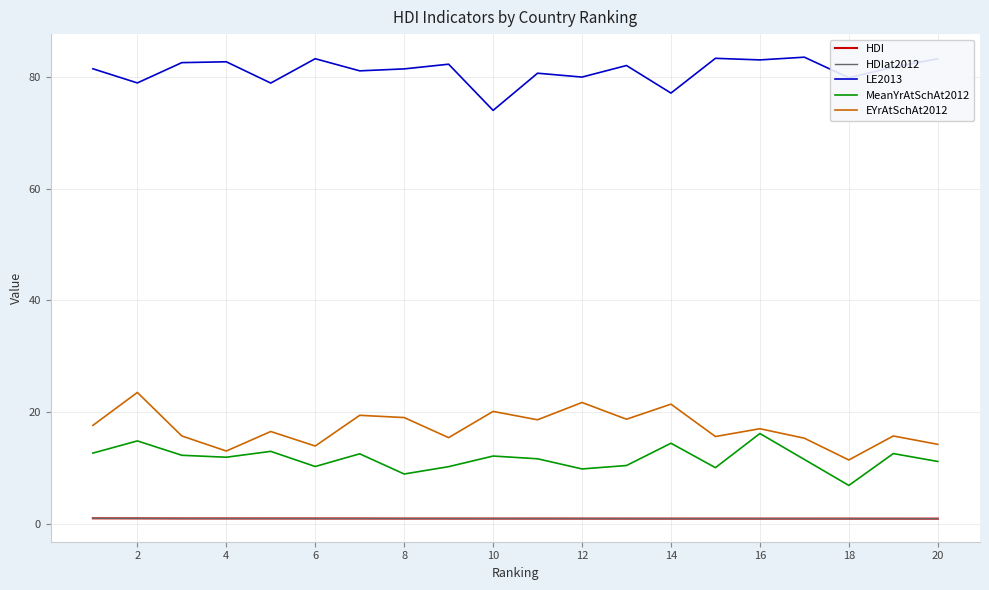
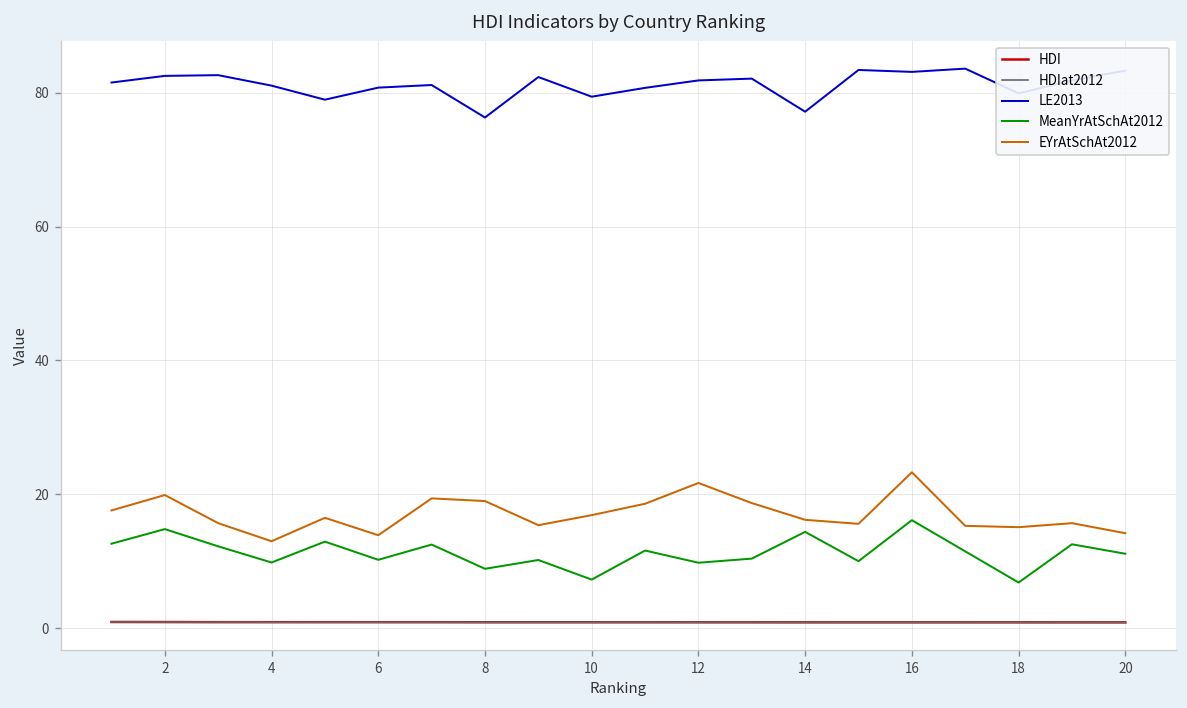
  {
    "LE2013": {
-     "2": 79,
-     "4": 83,
-     "6": 83,
-     "8": 81,
-     "10": 74,
-     "12": 80,
+     "2": 82,
+     "4": 81,
+     "6": 81,
+     "8": 76,
+     "10": 79,
+     "12": 82,
      "14": 77,
      "16": 83
    },
    "MeanYrAtSchAt2012": {
      "2": 15,
-     "4": 12,
+     "4": 10,
      "6": 10,
      "8": 9,
-     "10": 12,
+     "10": 7,
      "12": 10,
      "14": 14,
      "16": 16,
      "18": 7,
      "20": 11
    },
    "EYrAtSchAt2012": {
-     "2": 24,
+     "2": 20,
      "4": 13,
      "6": 14,
      "8": 19,
-     "10": 20,
+     "10": 17,
      "12": 22,
-     "14": 21,
-     "16": 17,
-     "18": 11,
+     "14": 16,
+     "16": 23,
+     "18": 15,
      "20": 14
    }
  }
